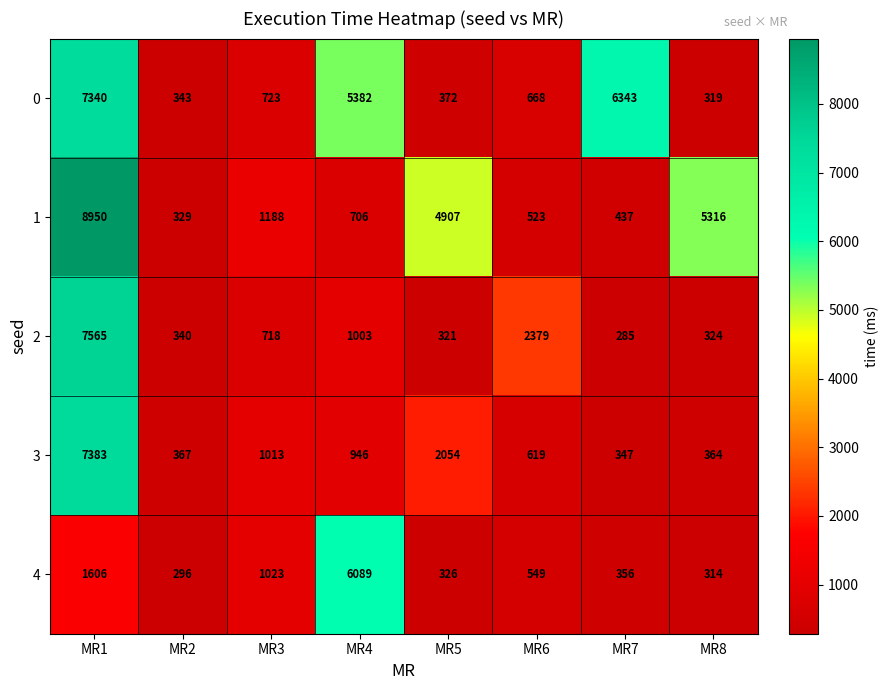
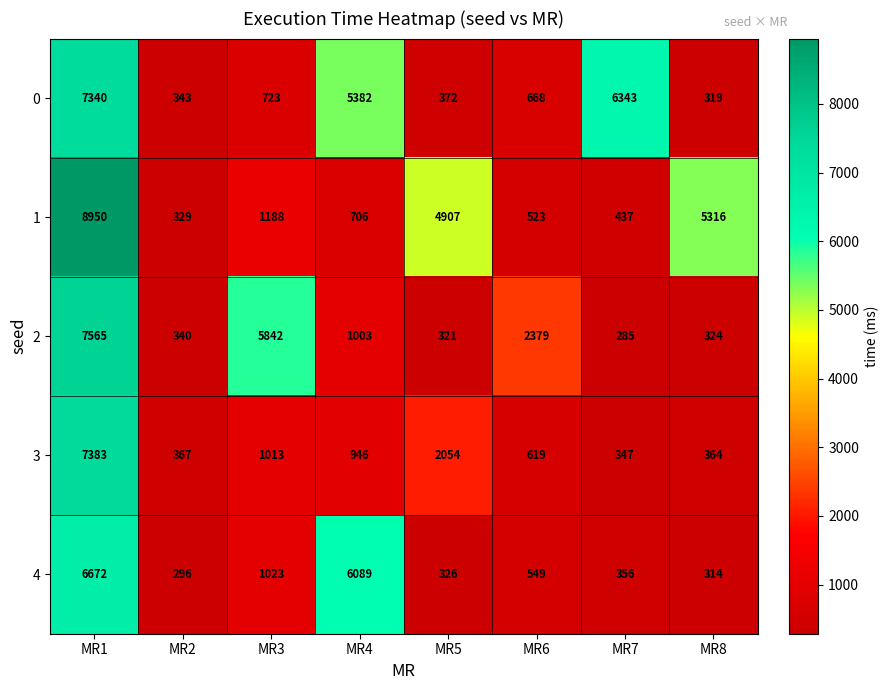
  {
    "0": {
      "MR1": 7340,
      "MR2": 343,
      "MR3": 723,
      "MR4": 5382,
      "MR5": 372,
      "MR6": 668,
      "MR7": 6343,
      "MR8": 319
    },
    "1": {
      "MR1": 8950,
      "MR2": 329,
      "MR3": 1188,
      "MR4": 706,
      "MR5": 4907,
      "MR6": 523,
      "MR7": 437,
      "MR8": 5316
    },
    "2": {
      "MR1": 7565,
      "MR2": 340,
-     "MR3": 718,
+     "MR3": 5842,
      "MR4": 1003,
      "MR5": 321,
      "MR6": 2379,
      "MR7": 285,
      "MR8": 324
    },
    "3": {
      "MR1": 7383,
      "MR2": 367,
      "MR3": 1013,
      "MR4": 946,
      "MR5": 2054,
      "MR6": 619,
      "MR7": 347,
      "MR8": 364
    },
    "4": {
-     "MR1": 1606,
+     "MR1": 6672,
      "MR2": 296,
      "MR3": 1023,
      "MR4": 6089,
      "MR5": 326,
      "MR6": 549,
      "MR7": 356,
      "MR8": 314
    }
  }
